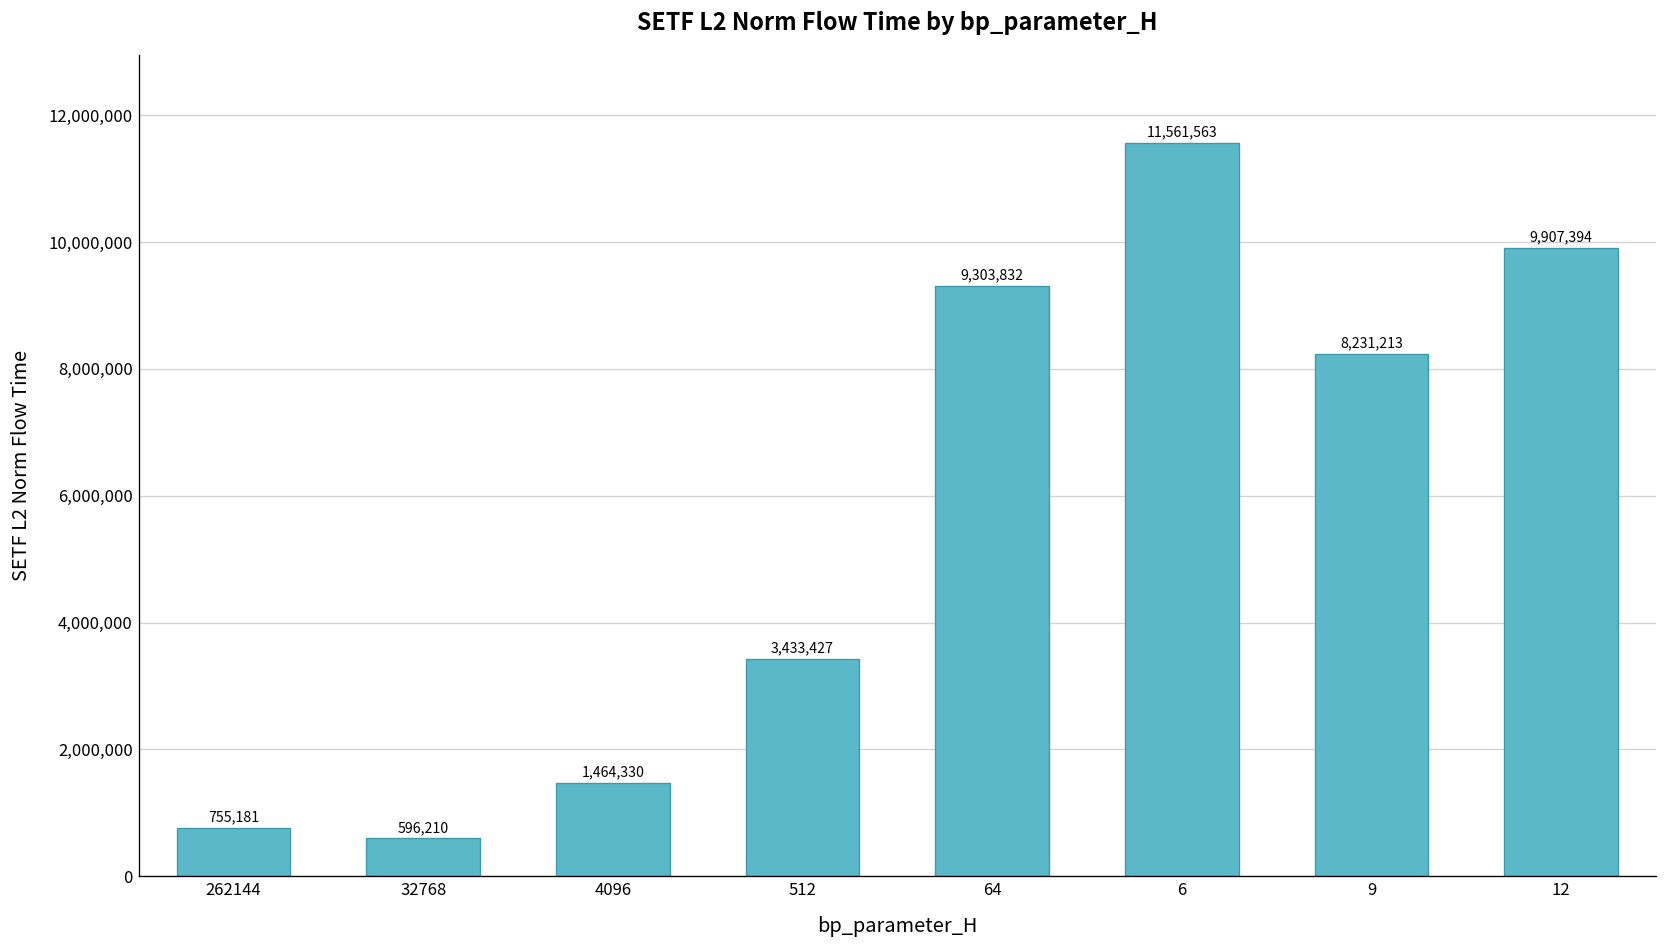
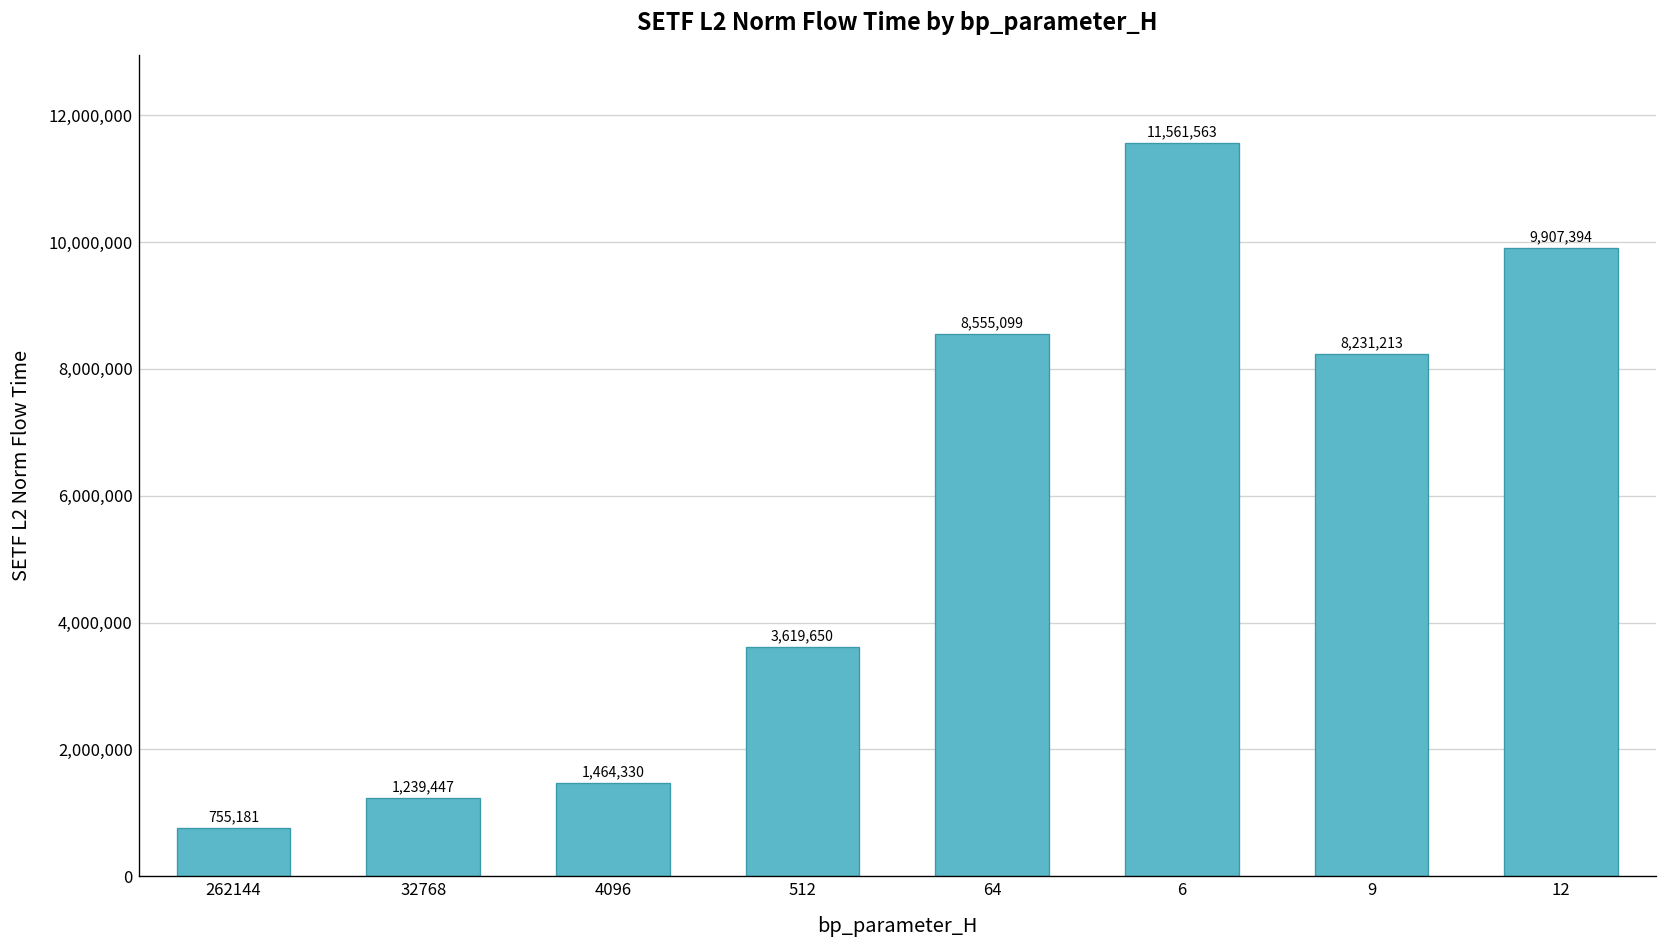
  {
    "262144": "755,181",
-   "32768": "596,210",
+   "32768": "1,239,447",
    "4096": "1,464,330",
-   "512": "3,433,427",
-   "64": "9,303,832",
+   "512": "3,619,650",
+   "64": "8,555,099",
    "6": "11,561,563",
    "9": "8,231,213",
    "12": "9,907,394"
  }
